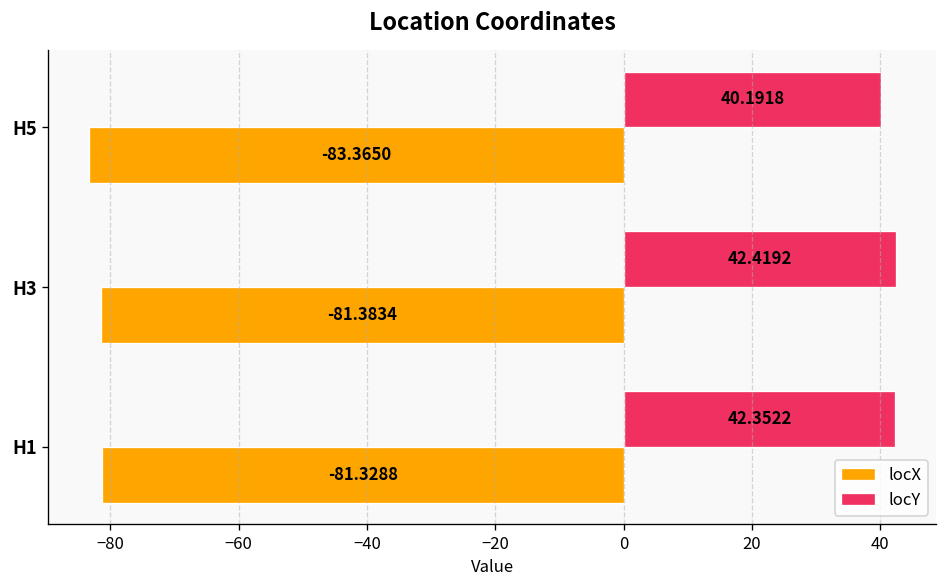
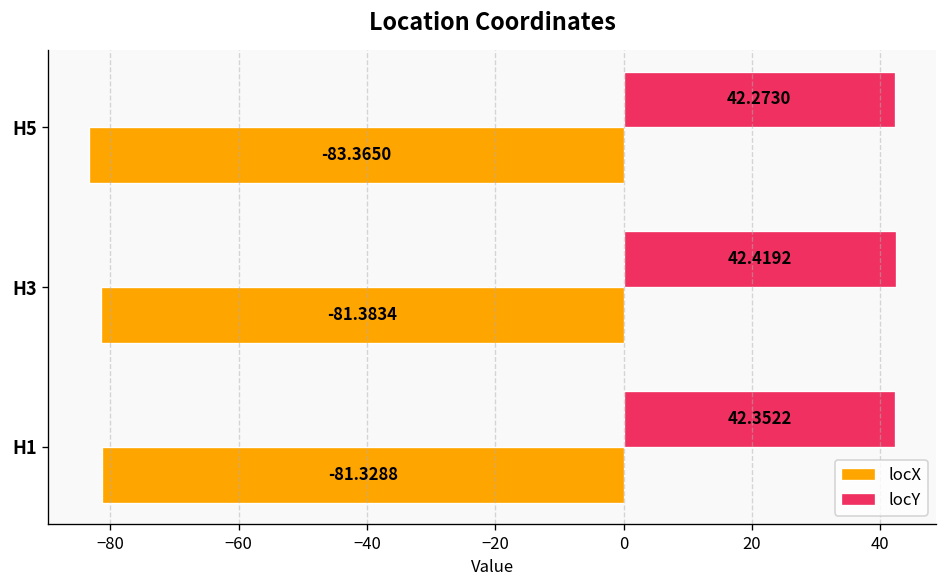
  {
    "locX": {
      "H5": -83.3650,
      "H3": -81.3834,
      "H1": -81.3288
    },
    "locY": {
-     "H5": 40.1918,
+     "H5": 42.2730,
      "H3": 42.4192,
      "H1": 42.3522
    }
  }
